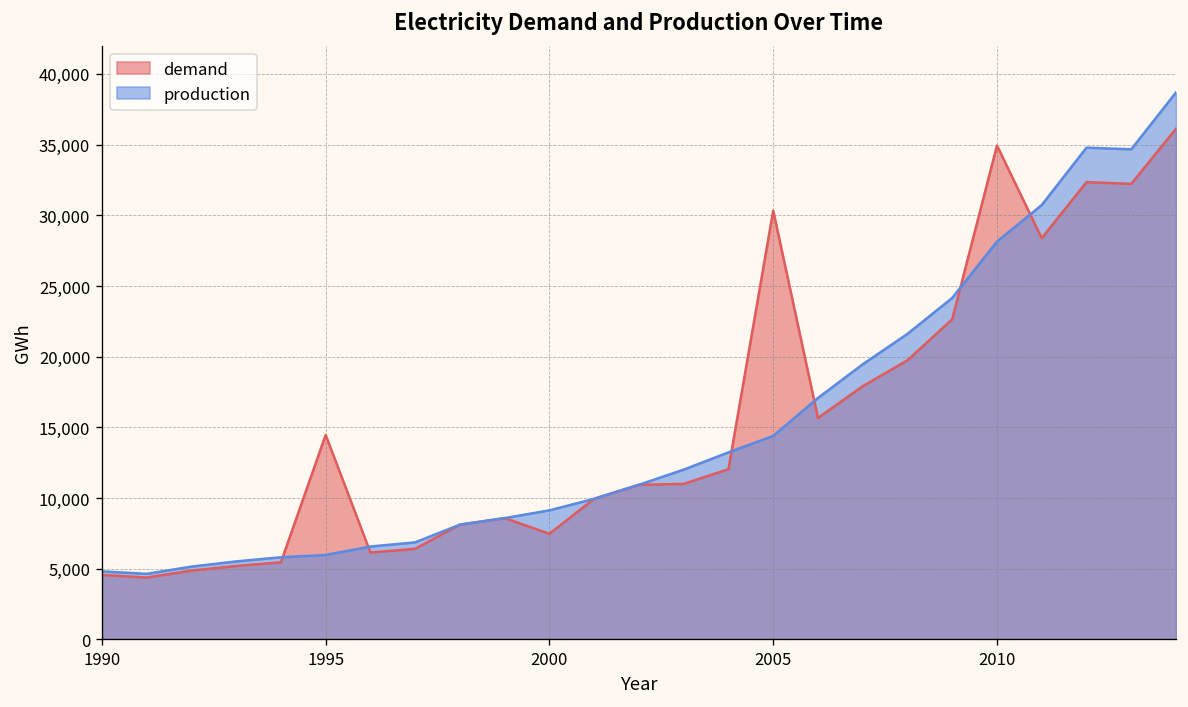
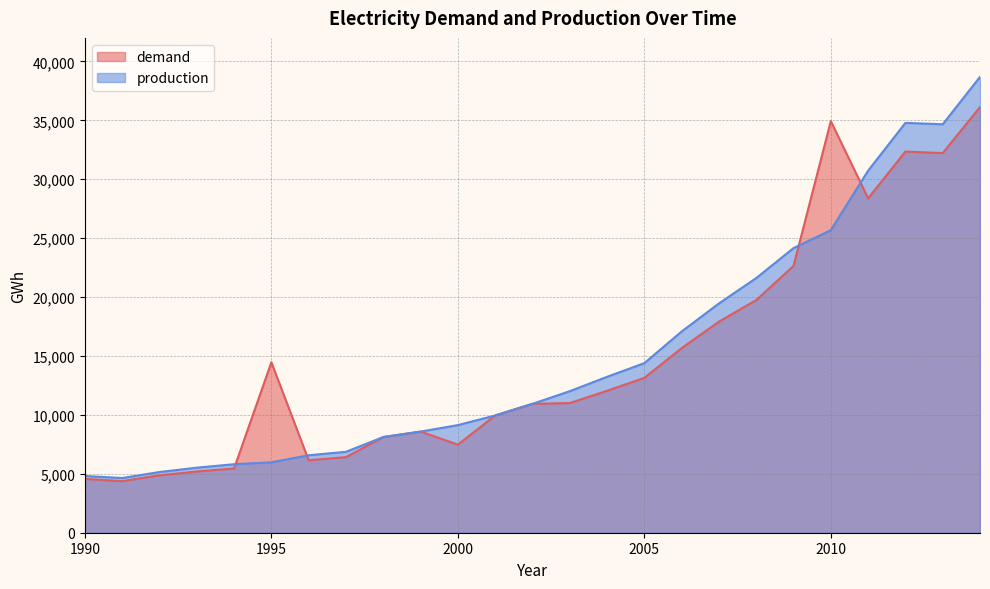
  {
    "demand": {
      "1990": "4,600",
      "1995": "14,500",
      "2000": "7,500",
-     "2005": "30,300",
+     "2005": "13,100",
      "2010": "34,900"
    },
    "production": {
      "1990": "4,800",
      "1995": "6,000",
      "2000": "9,100",
      "2005": "14,400",
-     "2010": "28,100"
+     "2010": "25,700"
    }
  }
